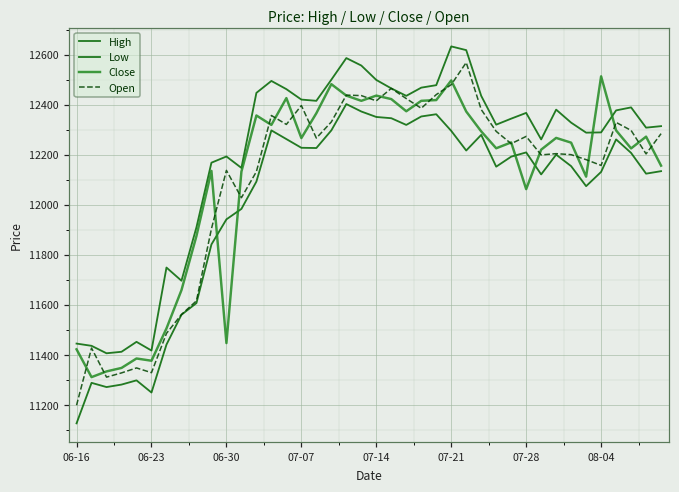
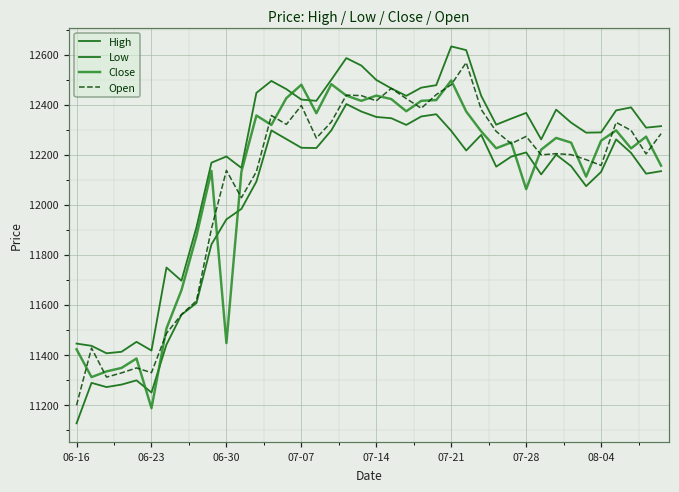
  {
    "Close": {
      "06-16": 11420,
-     "06-23": 11380,
+     "06-23": 11190,
      "06-30": 11450,
-     "07-07": 12270,
+     "07-07": 12480,
      "07-14": 12440,
      "07-21": 12500,
      "07-28": 12060,
-     "08-04": 12510
+     "08-04": 12260
    }
  }
